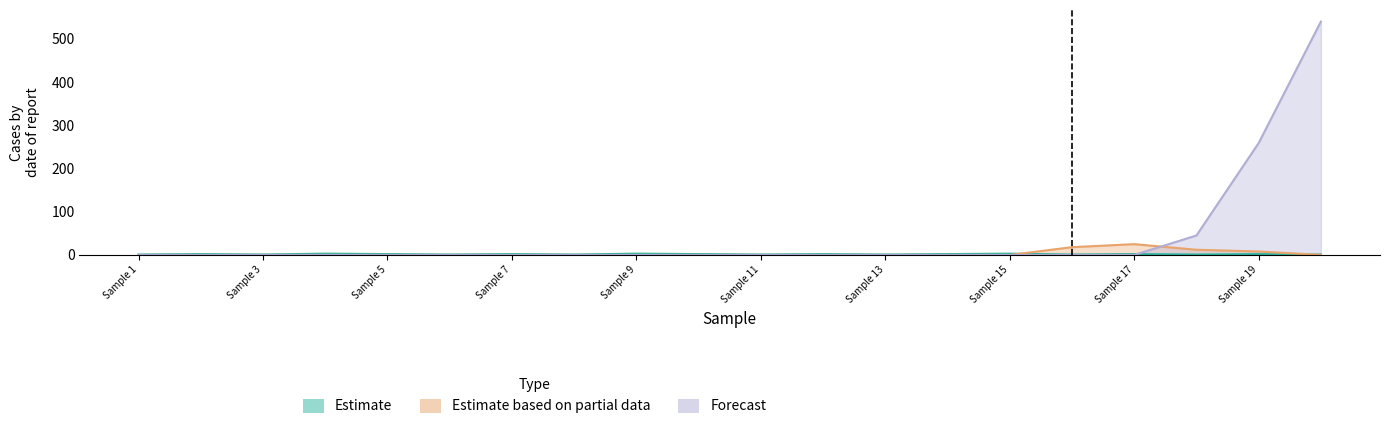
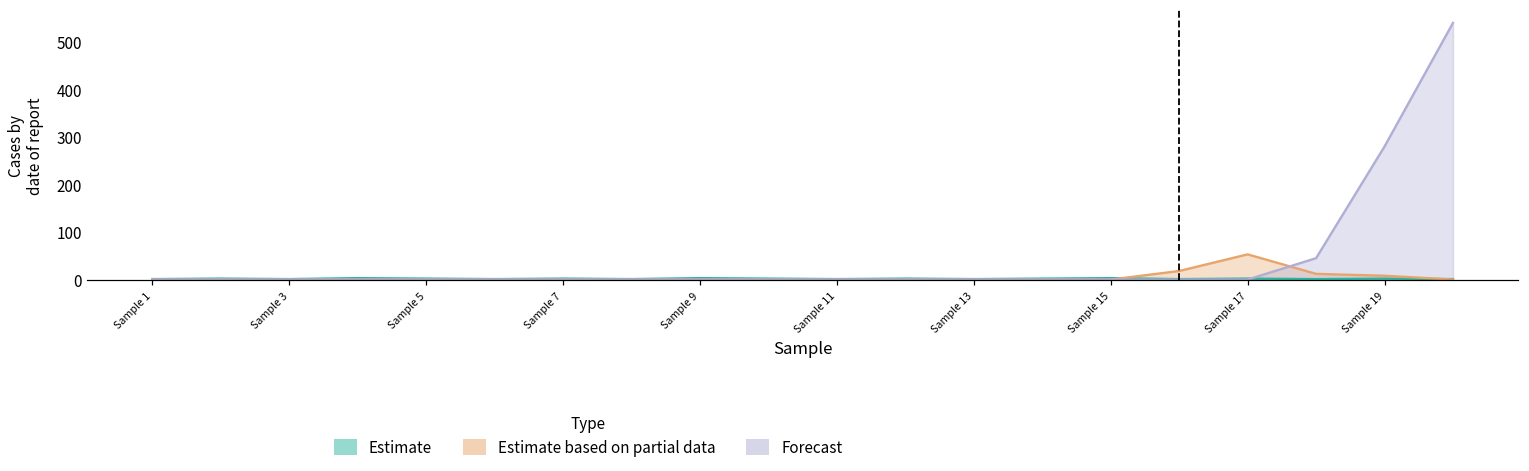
  {
    "Estimate": {
      "Sample 19": 0
    },
    "Estimate based on partial data": {
-     "Sample 17": 30,
+     "Sample 17": 50,
      "Sample 19": 10
    },
    "Forecast": {
-     "Sample 19": 260
+     "Sample 19": 280
    }
  }
